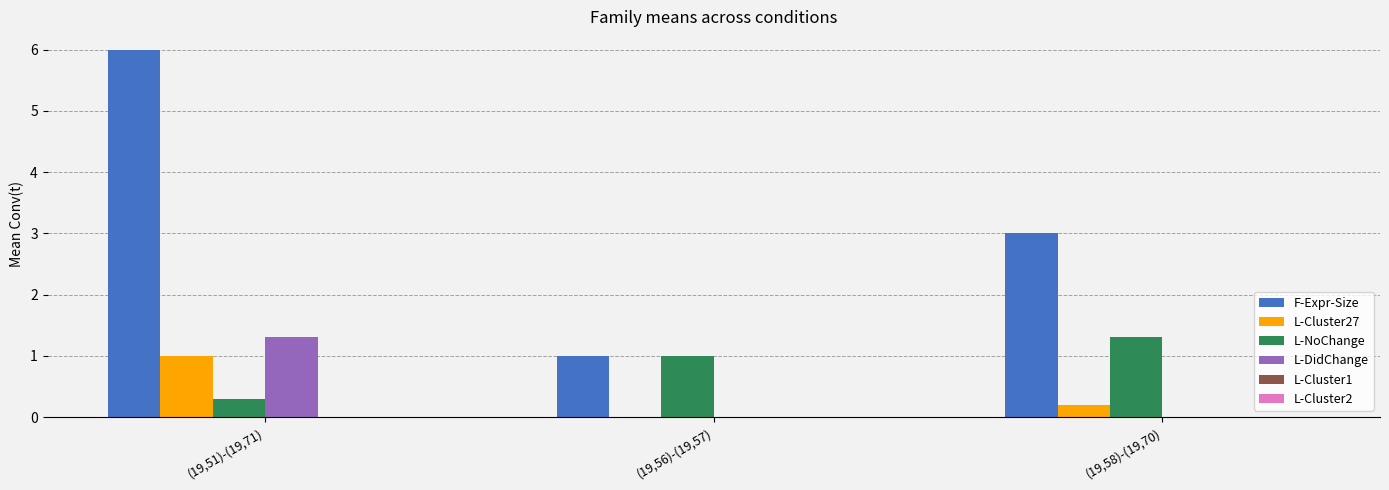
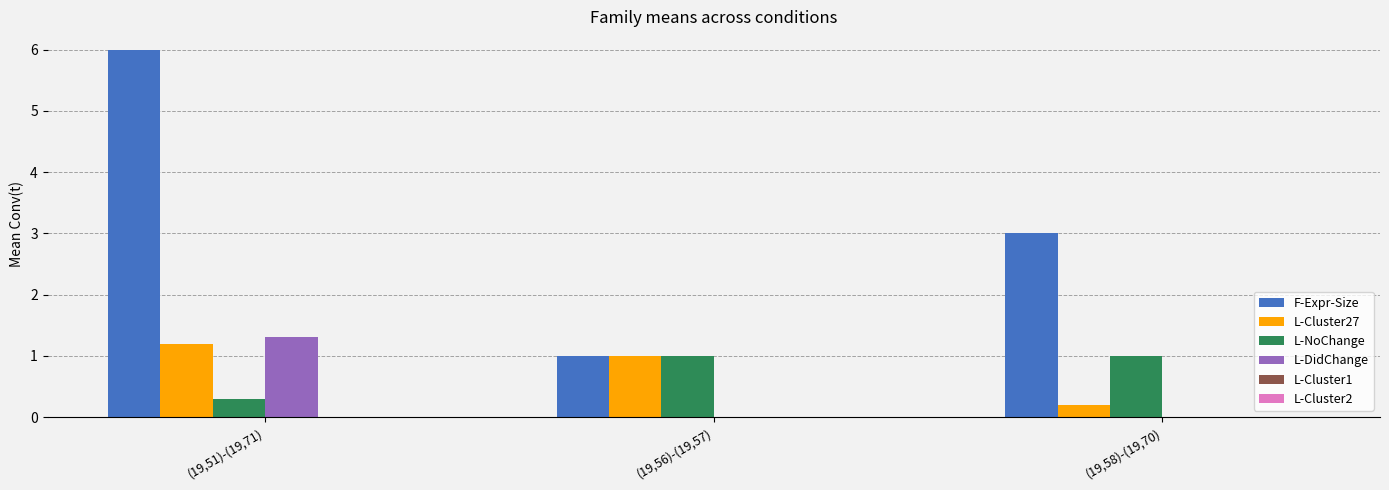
  {
    "F-Expr-Size": {
      "(19,51)-(19,71)": 6.0,
      "(19,56)-(19,57)": 1.0,
      "(19,58)-(19,70)": 3.0
    },
    "L-Cluster27": {
-     "(19,51)-(19,71)": 1.0,
-     "(19,56)-(19,57)": 0,
+     "(19,51)-(19,71)": 1.2,
+     "(19,56)-(19,57)": 1,
      "(19,58)-(19,70)": 0.2
    },
    "L-NoChange": {
      "(19,51)-(19,71)": 0.3,
      "(19,56)-(19,57)": 1.0,
-     "(19,58)-(19,70)": 1.3
+     "(19,58)-(19,70)": 1.0
    },
    "L-DidChange": {
      "(19,51)-(19,71)": 1.3,
      "(19,56)-(19,57)": 0.0,
      "(19,58)-(19,70)": 0.0
    },
    "L-Cluster1": {
      "(19,51)-(19,71)": 0.0,
      "(19,56)-(19,57)": 0.0,
      "(19,58)-(19,70)": 0.0
    },
    "L-Cluster2": {
      "(19,51)-(19,71)": 0.0,
      "(19,56)-(19,57)": 0.0,
      "(19,58)-(19,70)": 0.0
    }
  }
